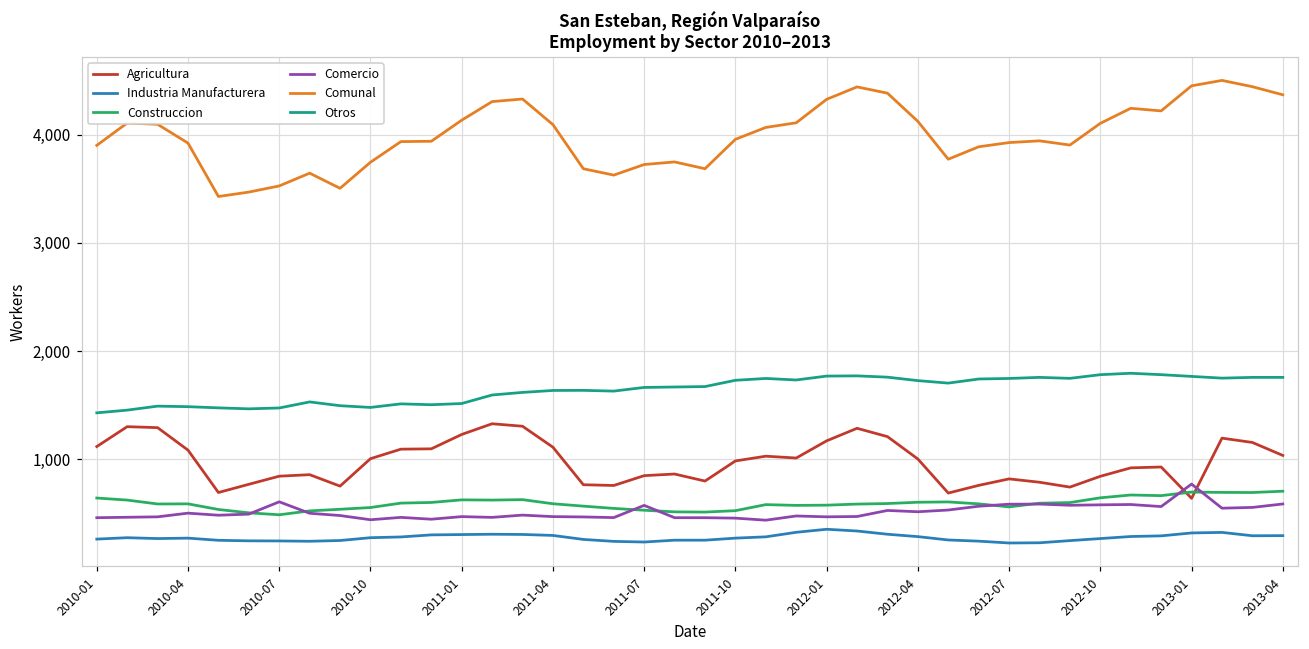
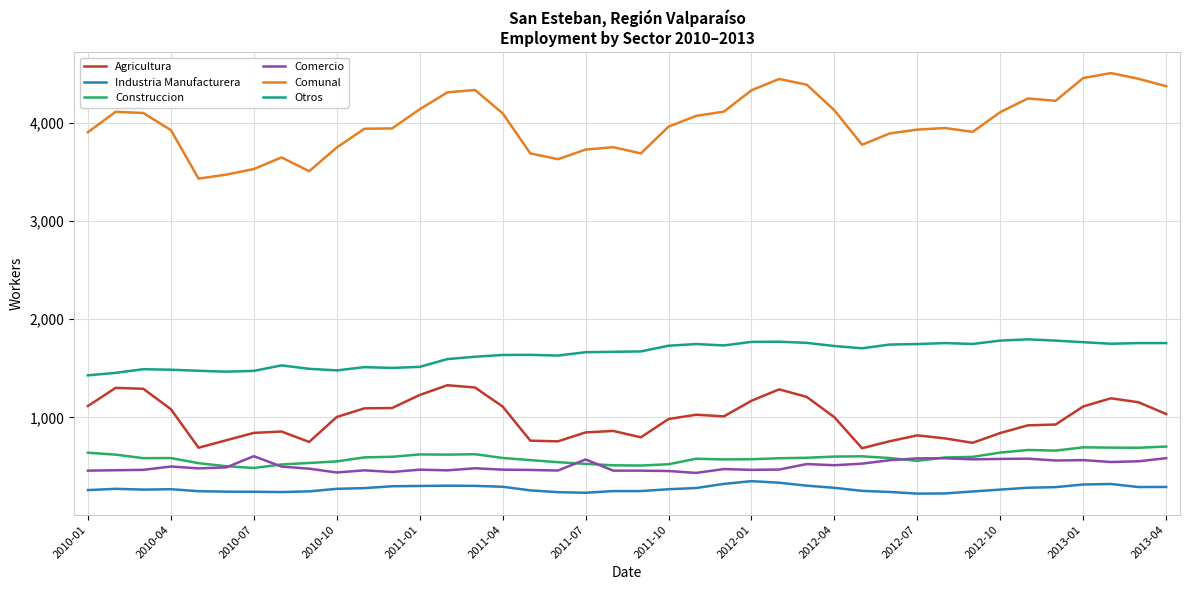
  {
    "Agricultura": {
      "2010-01": "1,100",
      "2010-04": "1,100",
      "2010-07": "800",
      "2010-10": "1,000",
      "2011-01": "1,200",
      "2011-04": "1,100",
      "2011-07": "800",
      "2011-10": "1,000",
      "2012-01": "1,200",
      "2012-04": "1,000",
      "2012-07": "800",
      "2012-10": "800",
-     "2013-01": "600",
+     "2013-01": "1,100",
      "2013-04": "1,000"
    },
    "Industria Manufacturera": {
      "2010-01": "300",
      "2010-04": "300",
      "2010-07": "200",
      "2010-10": "300",
      "2011-01": "300",
      "2011-04": "300",
      "2011-07": "200",
      "2011-10": "300",
      "2012-01": "400",
      "2012-04": "300",
      "2012-07": "200",
      "2012-10": "300",
      "2013-01": "300",
      "2013-04": "300"
    },
    "Comercio": {
      "2010-01": "500",
      "2010-04": "500",
      "2010-07": "600",
      "2010-10": "400",
      "2011-01": "500",
      "2011-04": "500",
      "2011-07": "600",
      "2011-10": "500",
      "2012-01": "500",
      "2012-04": "500",
      "2012-10": "600",
-     "2013-01": "800",
+     "2013-01": "600",
      "2013-04": "600"
    },
    "Comunal": {
      "2010-01": "3,900",
      "2010-04": "3,900",
      "2010-07": "3,500",
      "2010-10": "3,700",
      "2011-01": "4,100",
      "2011-04": "4,100",
      "2011-07": "3,700",
      "2011-10": "4,000",
      "2012-01": "4,300",
      "2012-04": "4,100",
      "2012-07": "3,900",
      "2012-10": "4,100",
      "2013-01": "4,500",
      "2013-04": "4,400"
    }
  }
